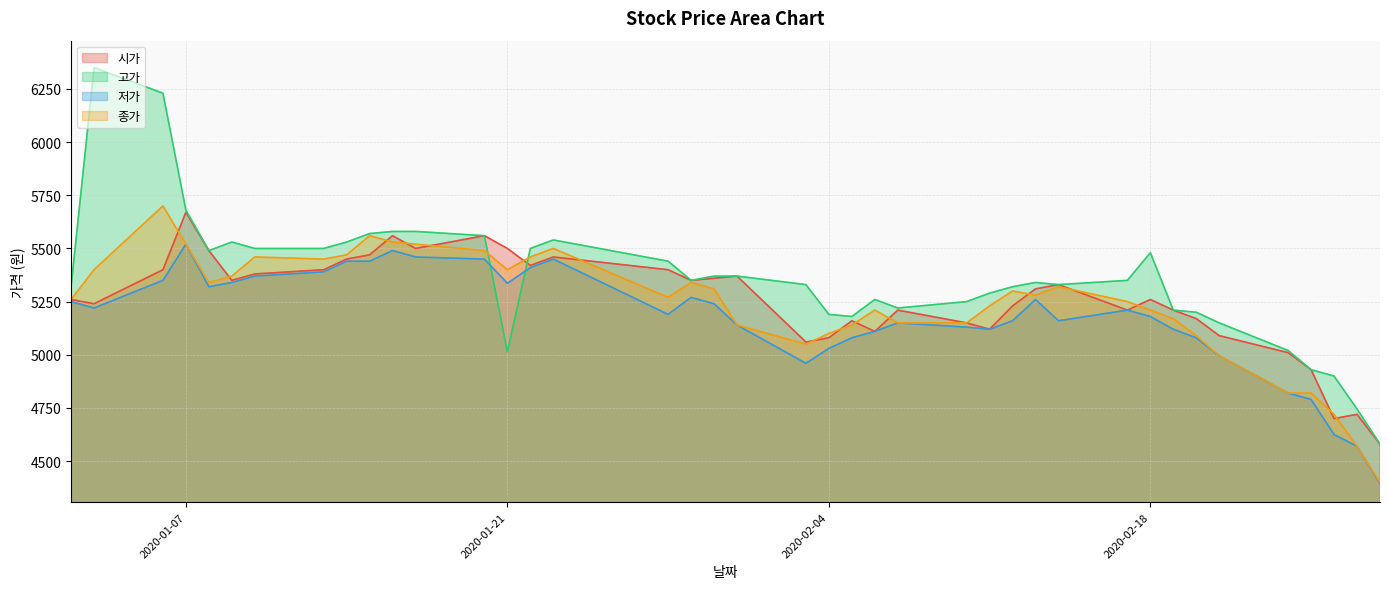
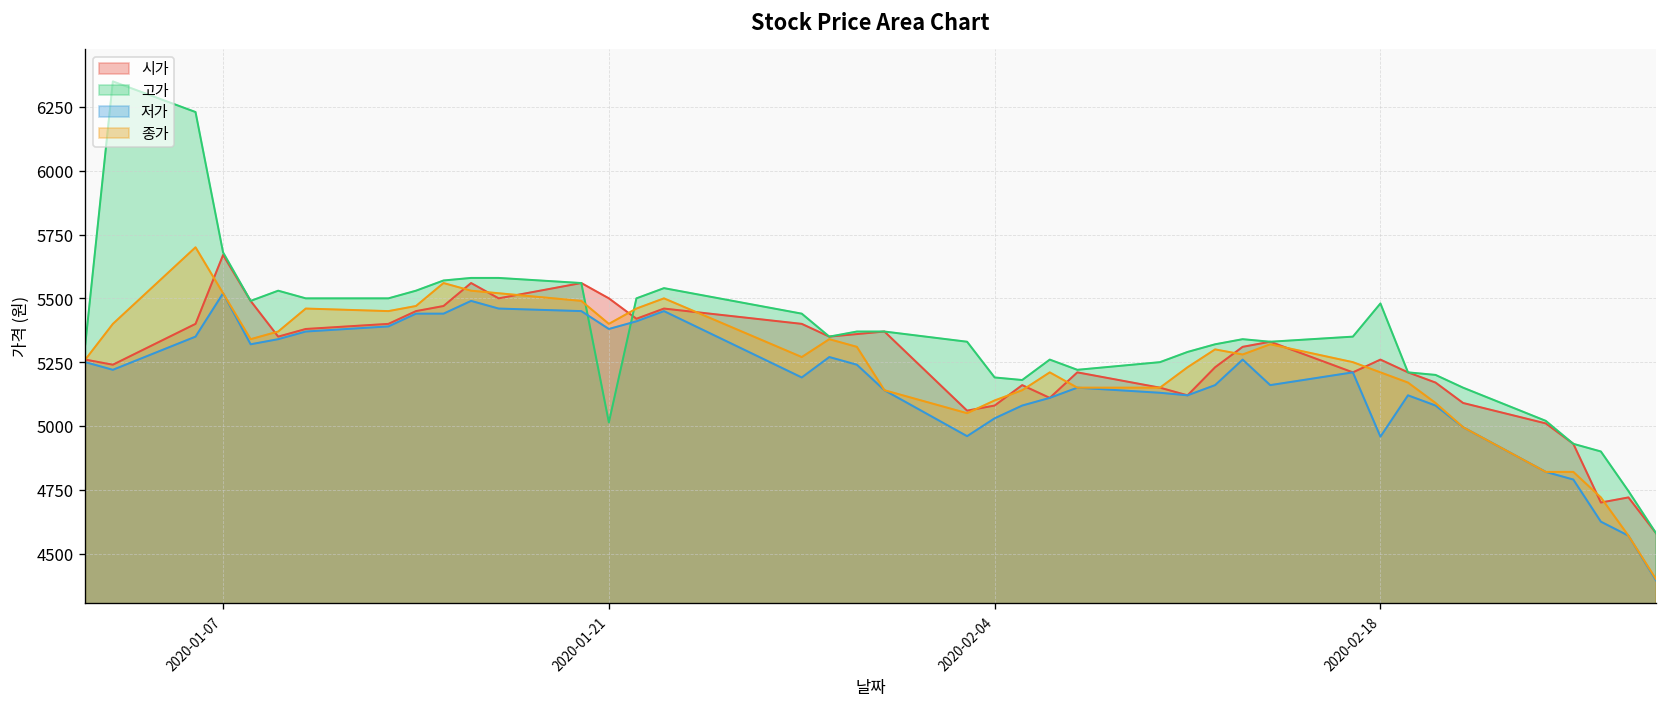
  {
    "고가": {
      "2020-01-21": 5010,
      "2020-02-04": 5190,
      "2020-02-18": 5480
    },
    "저가": {
-     "2020-01-21": 5340,
+     "2020-01-21": 5380,
      "2020-02-04": 5030,
-     "2020-02-18": 5180
+     "2020-02-18": 4960
    }
  }
